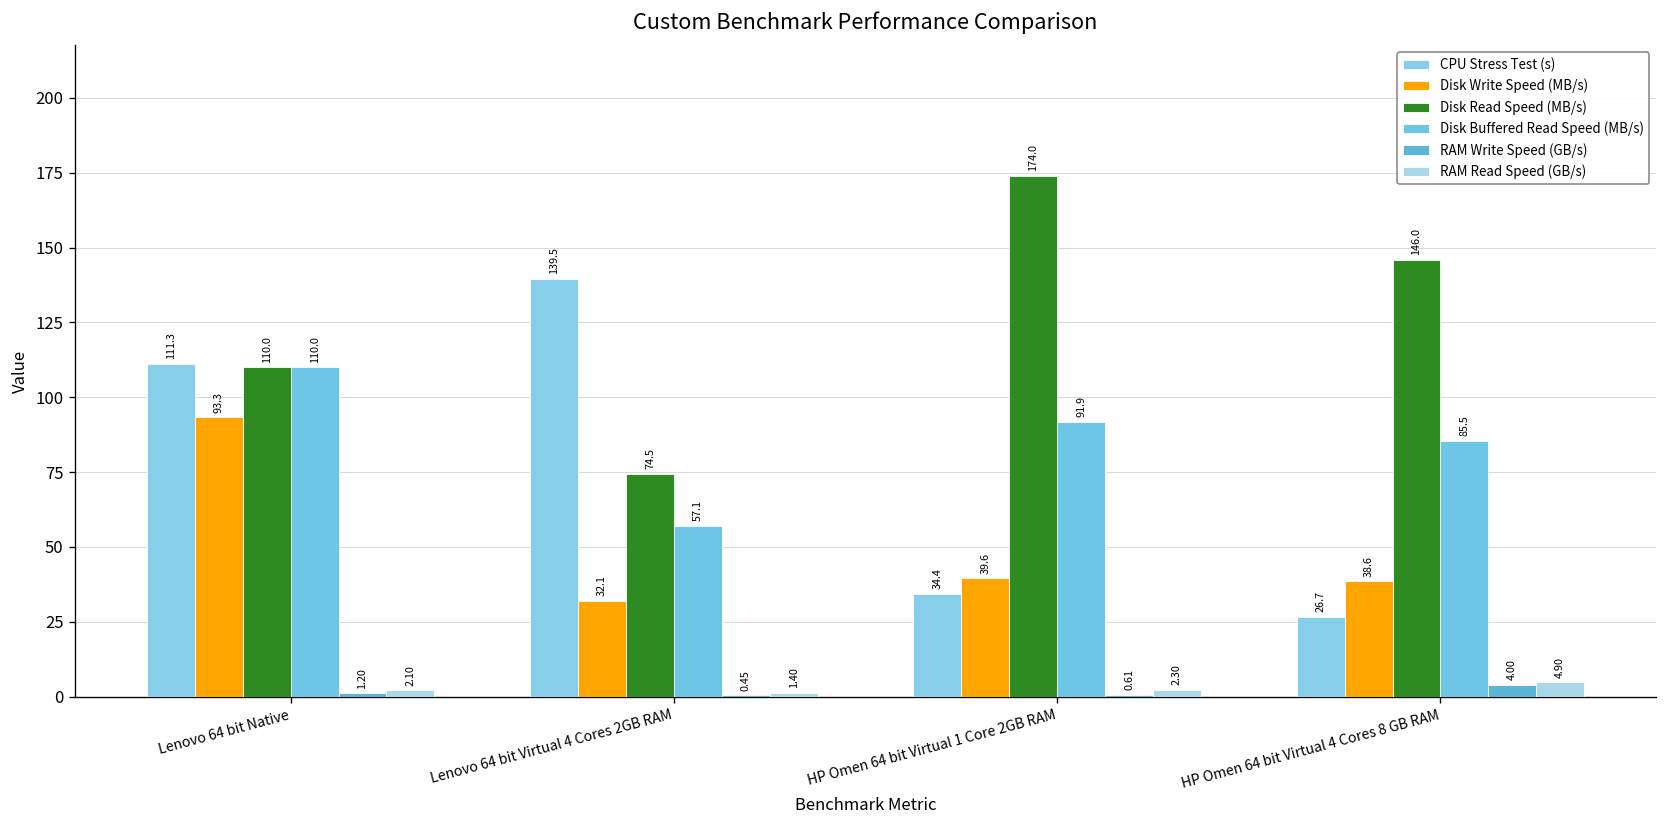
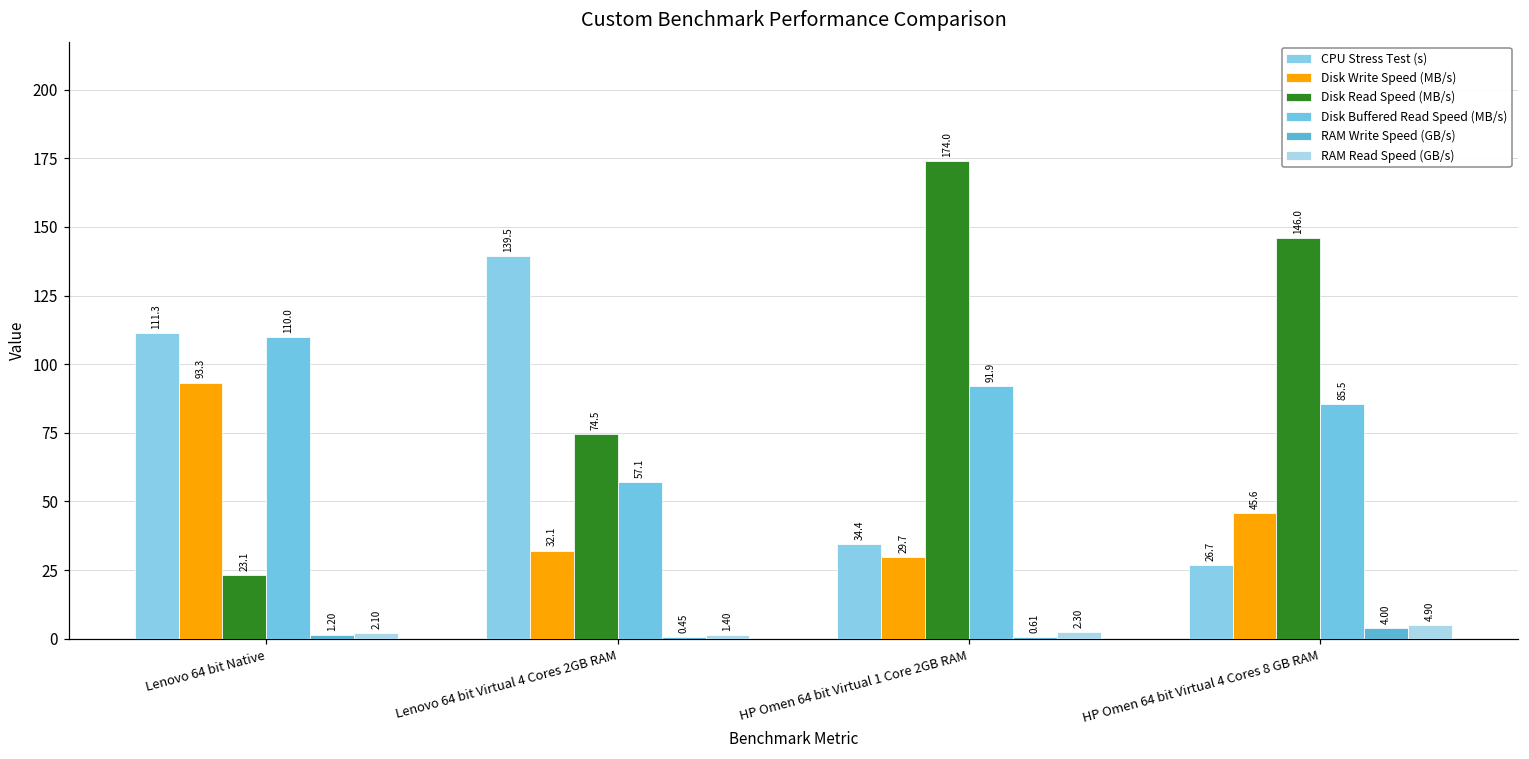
  {
    "Disk Write Speed (MB/s)": {
      "Lenovo 64 bit Native": 93.3,
      "Lenovo 64 bit Virtual 4 Cores 2GB RAM": 32.1,
-     "HP Omen 64 bit Virtual 1 Core 2GB RAM": 39.6,
-     "HP Omen 64 bit Virtual 4 Cores 8 GB RAM": 38.6
+     "HP Omen 64 bit Virtual 1 Core 2GB RAM": 29.7,
+     "HP Omen 64 bit Virtual 4 Cores 8 GB RAM": 45.6
    },
    "Disk Read Speed (MB/s)": {
-     "Lenovo 64 bit Native": 110.0,
+     "Lenovo 64 bit Native": 23.1,
      "Lenovo 64 bit Virtual 4 Cores 2GB RAM": 74.5,
      "HP Omen 64 bit Virtual 1 Core 2GB RAM": 174.0,
      "HP Omen 64 bit Virtual 4 Cores 8 GB RAM": 146.0
    }
  }
